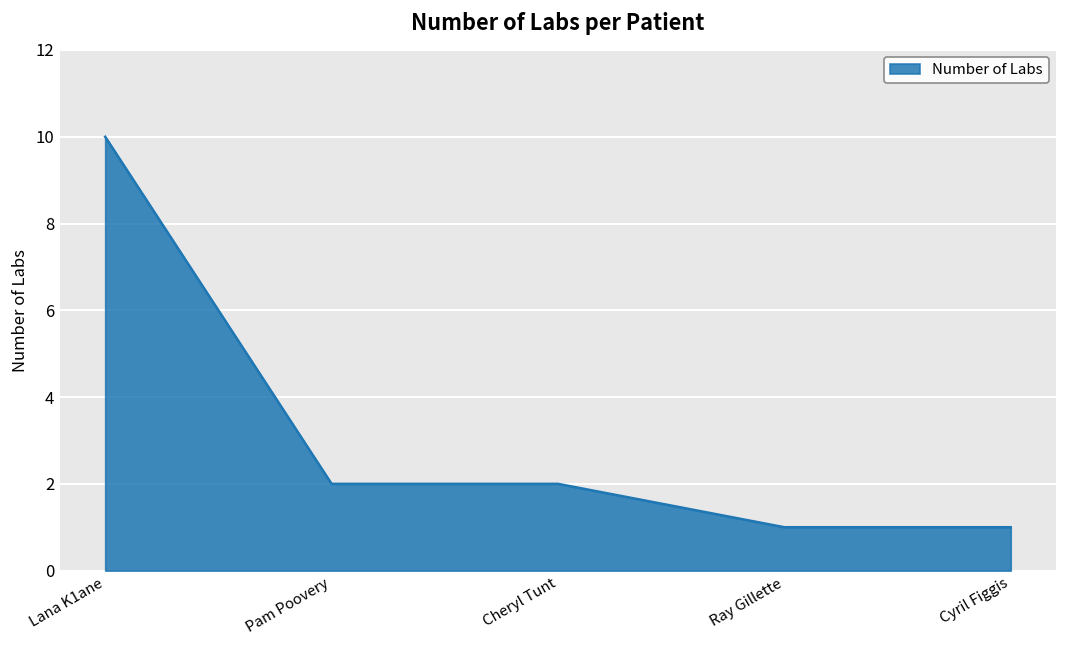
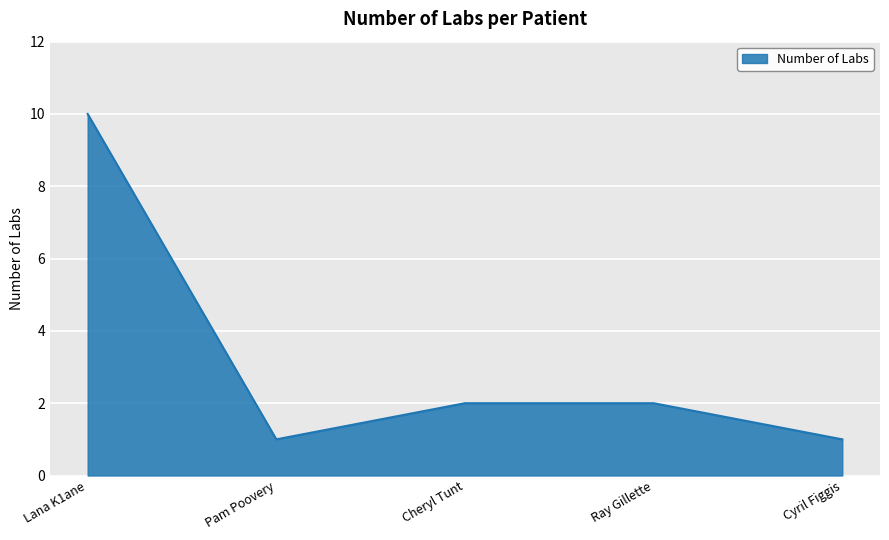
  {
    "Lana K1ane": 10,
-   "Pam Poovery": 2,
+   "Pam Poovery": 1,
    "Cheryl Tunt": 2,
-   "Ray Gillette": 1,
+   "Ray Gillette": 2,
    "Cyril Figgis": 1
  }
